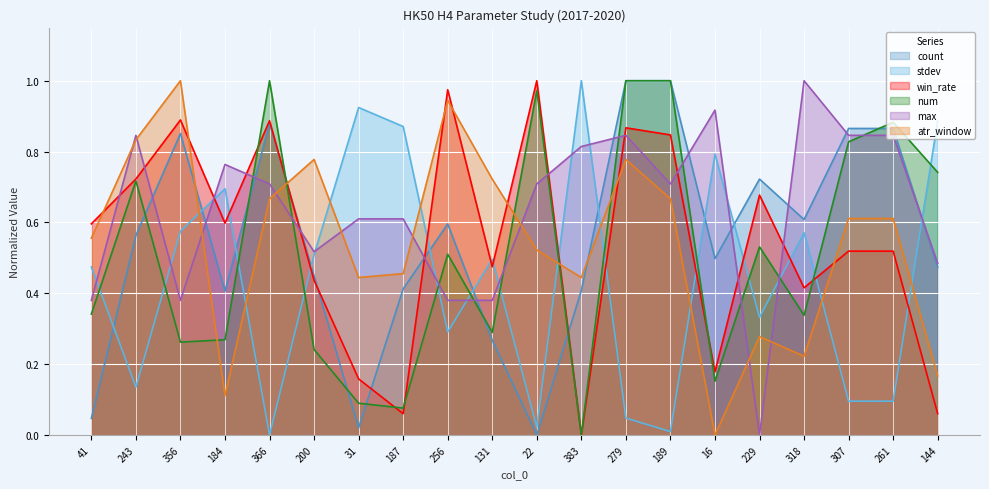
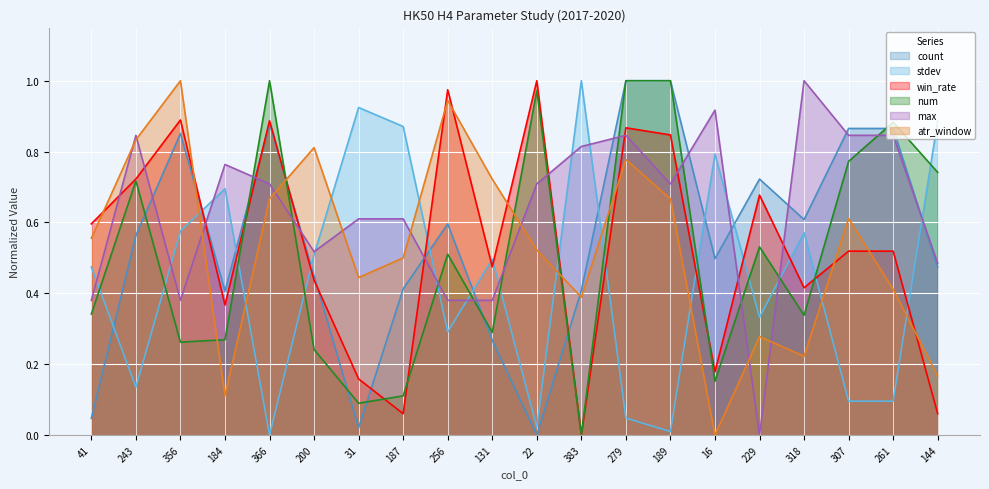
  {
    "win_rate": {
      "41": 0.60,
      "356": 0.89,
-     "184": 0.60,
+     "184": 0.37,
      "366": 0.89,
      "200": 0.44,
      "31": 0.16,
      "187": 0.06,
      "256": 0.97,
      "131": 0.47,
      "22": 1.00,
      "279": 0.87,
      "189": 0.85,
      "16": 0.18,
      "229": 0.68,
      "318": 0.42,
      "307": 0.52,
      "261": 0.52,
      "144": 0.06
    },
    "num": {
      "41": 0.34,
      "356": 0.26,
      "184": 0.27,
      "366": 1.00,
      "200": 0.24,
      "31": 0.09,
-     "187": 0.08,
+     "187": 0.11,
      "256": 0.51,
      "131": 0.29,
      "22": 0.97,
      "16": 0.15,
      "229": 0.53,
      "318": 0.34,
-     "307": 0.83,
+     "307": 0.77,
      "144": 0.74
    },
    "atr_window": {
      "41": 0.56,
      "243": 0.83,
      "356": 1.00,
      "184": 0.11,
      "366": 0.67,
-     "200": 0.78,
+     "200": 0.81,
      "31": 0.44,
-     "187": 0.46,
+     "187": 0.50,
      "256": 0.94,
      "131": 0.72,
      "22": 0.52,
-     "383": 0.44,
+     "383": 0.39,
      "279": 0.78,
      "189": 0.67,
      "16": 0.00,
      "229": 0.28,
      "318": 0.22,
      "307": 0.61,
-     "261": 0.61,
+     "261": 0.41,
      "144": 0.17
    }
  }
